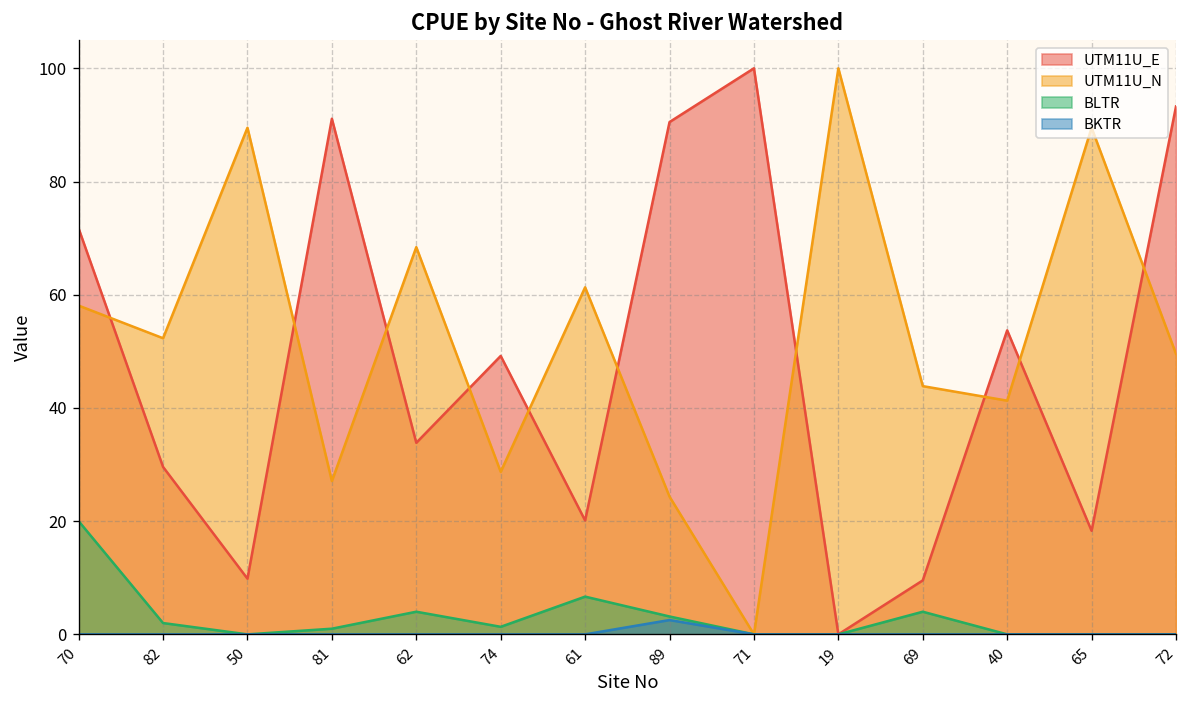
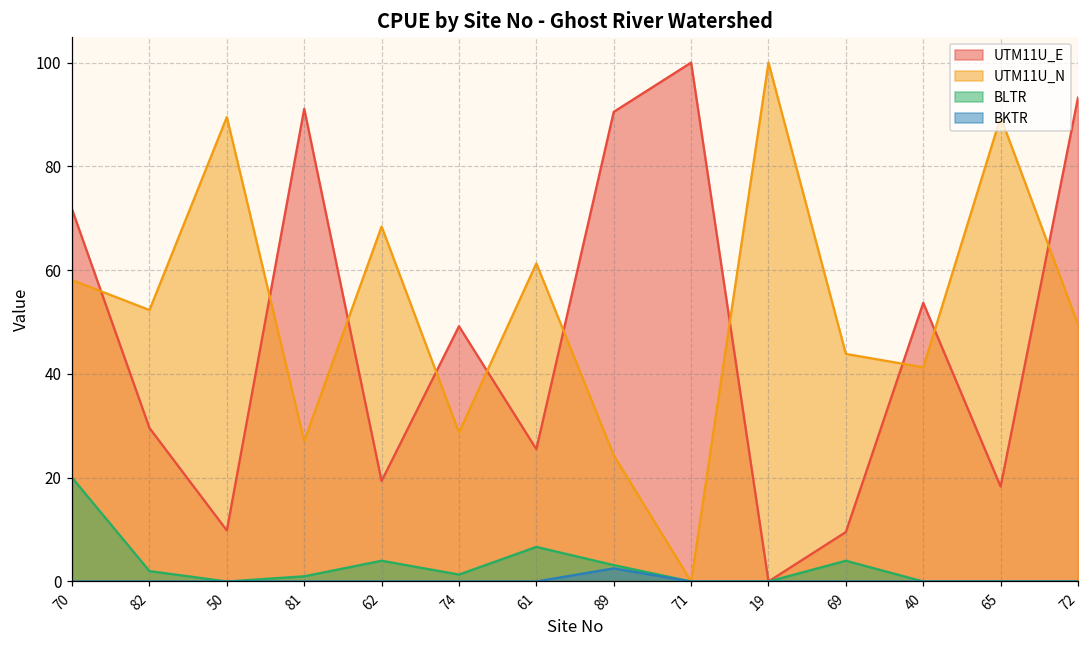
  {
    "UTM11U_E": {
      "70": 72,
      "82": 30,
      "50": 10,
      "81": 91,
-     "62": 34,
+     "62": 19,
      "74": 49,
-     "61": 20,
+     "61": 26,
      "89": 91,
      "71": 100,
      "69": 10,
      "40": 54,
      "65": 18,
      "72": 93
    },
    "UTM11U_N": {
      "70": 58,
      "82": 52,
      "50": 90,
      "81": 27,
      "62": 68,
      "74": 29,
      "61": 61,
      "89": 24,
      "19": 100,
      "69": 44,
      "40": 41,
      "72": 50
    },
    "BLTR": {
      "70": 20,
      "82": 2,
      "81": 1,
      "62": 4,
      "74": 1,
      "61": 7,
      "89": 3,
      "69": 4
    },
    "BKTR": {
      "70": 0,
      "82": 0,
      "81": 0,
      "62": 0,
      "74": 0,
      "61": 0,
      "89": 3,
      "69": 0
    }
  }
